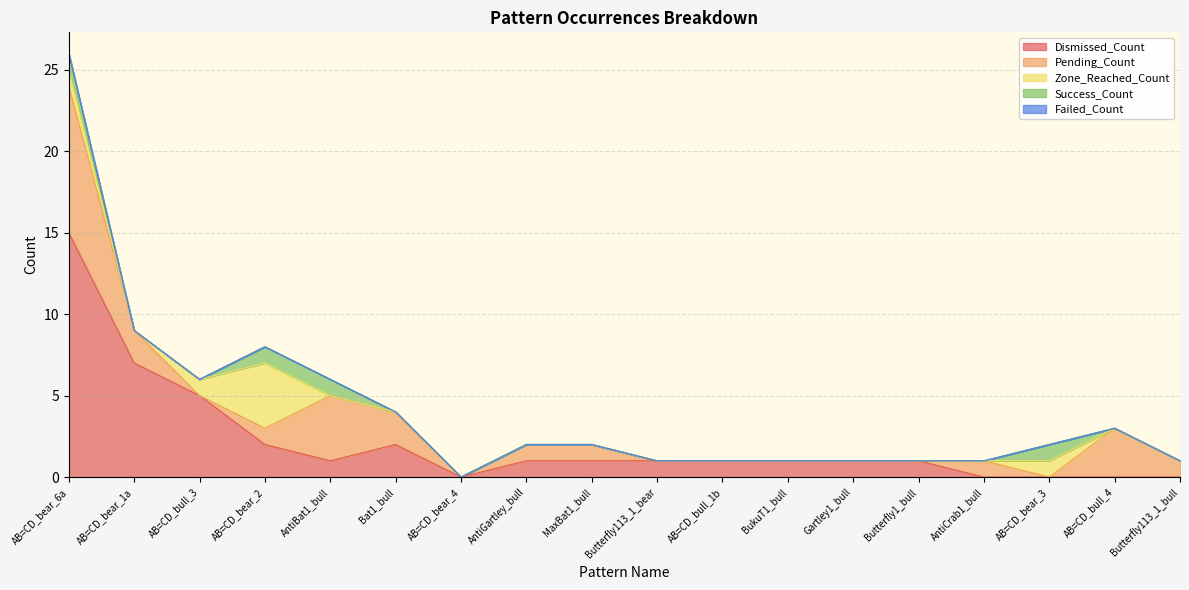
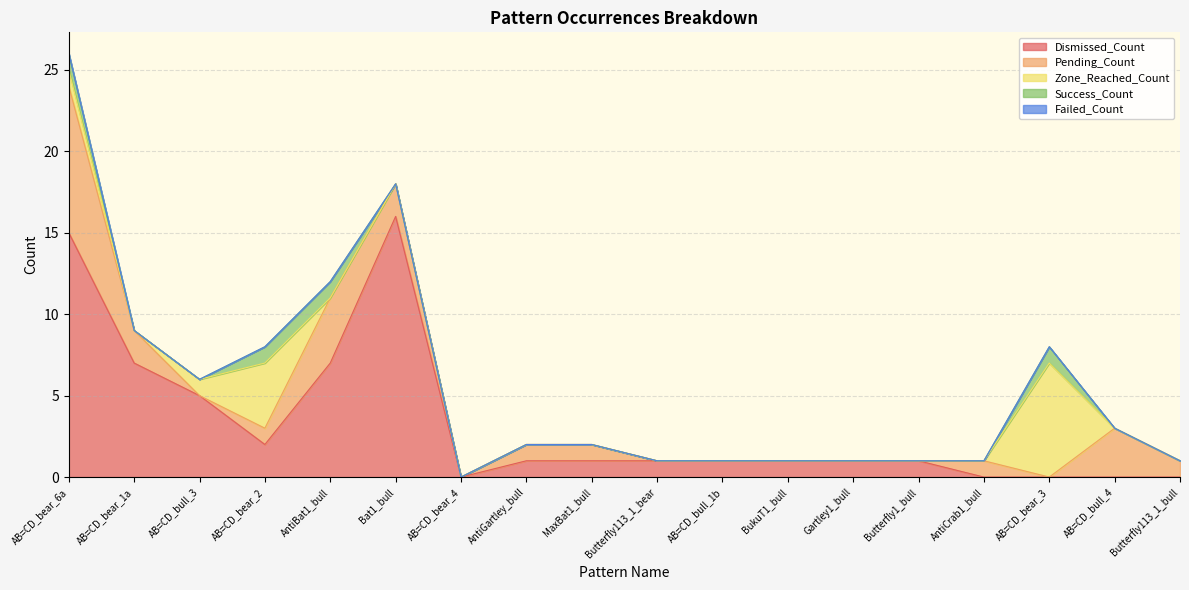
  {
    "Dismissed_Count": {
      "AB=CD_bear_6a": 15,
      "AB=CD_bear_1a": 7,
      "AB=CD_bear_2": 2,
-     "AntiBat1_bull": 1,
-     "Bat1_bull": 2,
+     "AntiBat1_bull": 7,
+     "Bat1_bull": 16,
      "AntiGartley_bull": 1,
      "MaxBat1_bull": 1,
      "AntiCrab1_bull": 0,
      "AB=CD_bull_4": 0,
      "Butterfly113_1_bull": 0
    },
    "Pending_Count": {
      "AB=CD_bear_6a": 9,
      "AB=CD_bear_2": 1
    },
    "Zone_Reached_Count": {
      "AB=CD_bear_6a": 1,
      "AB=CD_bear_2": 4,
-     "AB=CD_bear_3": 1
+     "AB=CD_bear_3": 7
    }
  }
